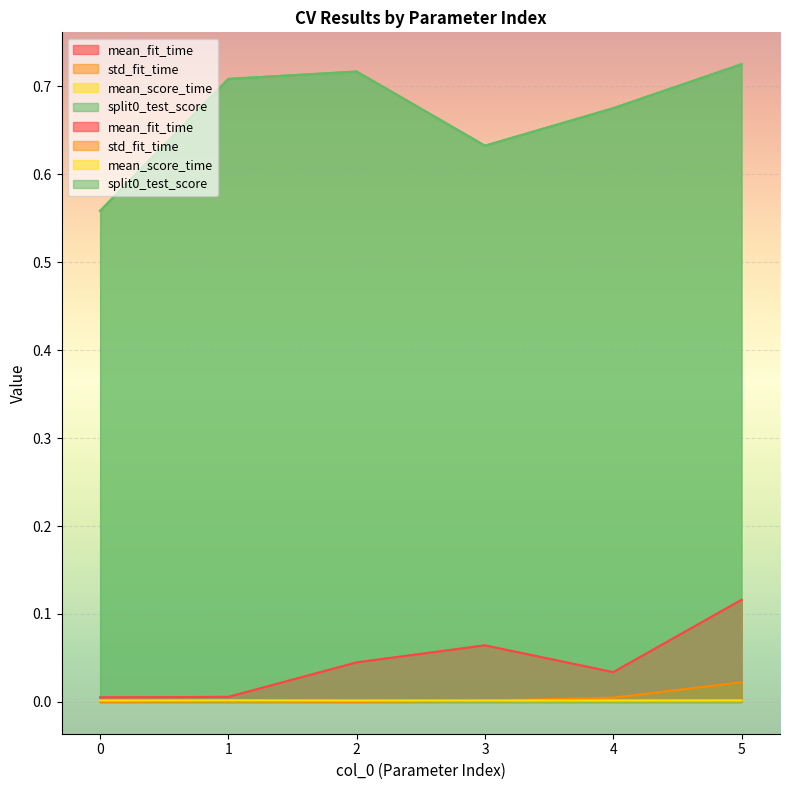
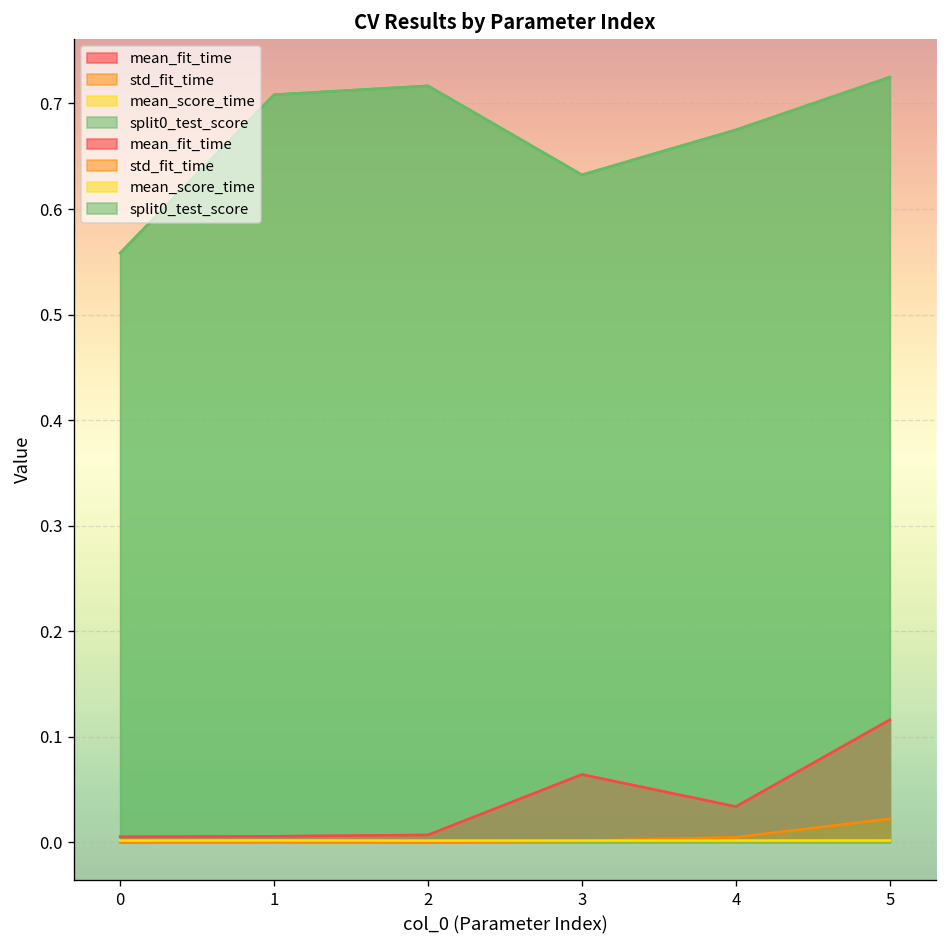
  {
    "mean_fit_time": {
      "0": 0.01,
      "1": 0.01,
-     "2": 0.04,
+     "2": 0.01,
      "3": 0.06,
      "4": 0.03,
      "5": 0.12
    },
    "std_fit_time": {
      "4": 0.00,
      "5": 0.02
    },
    "mean_score_time": {
      "4": 0.00,
      "5": 0.00
    },
    "split0_test_score": {
      "0": 0.56,
      "1": 0.71,
      "2": 0.72,
      "3": 0.63,
      "4": 0.68,
      "5": 0.73
    }
  }
